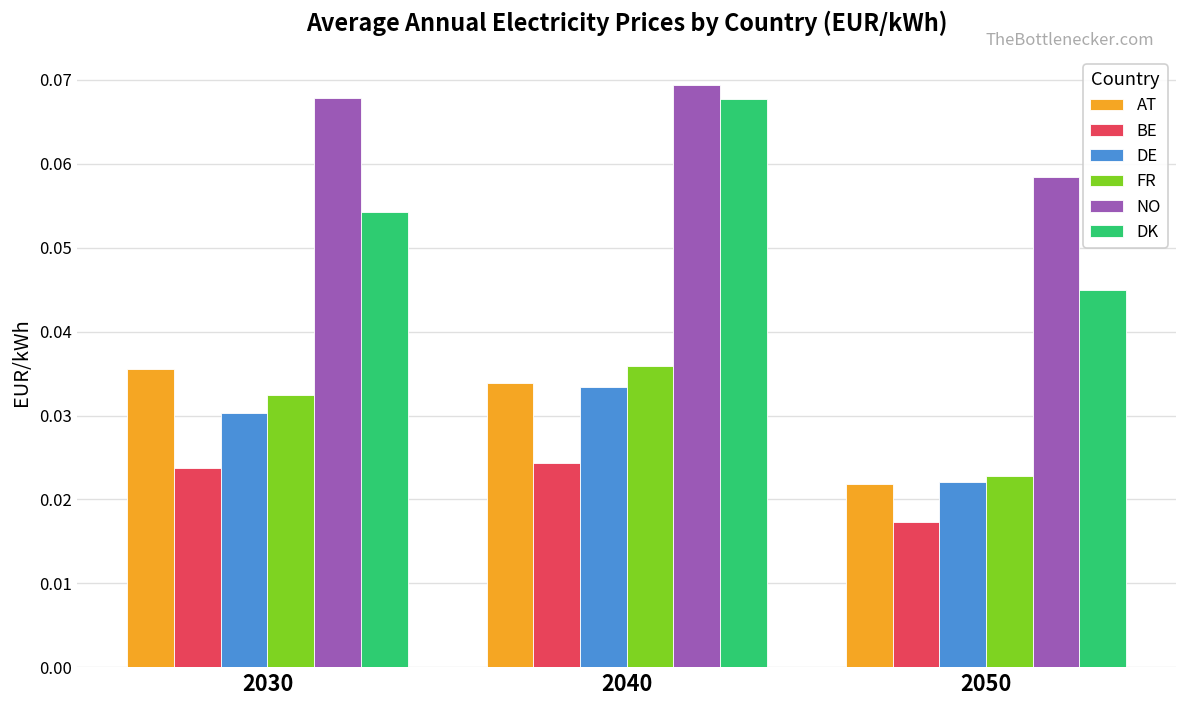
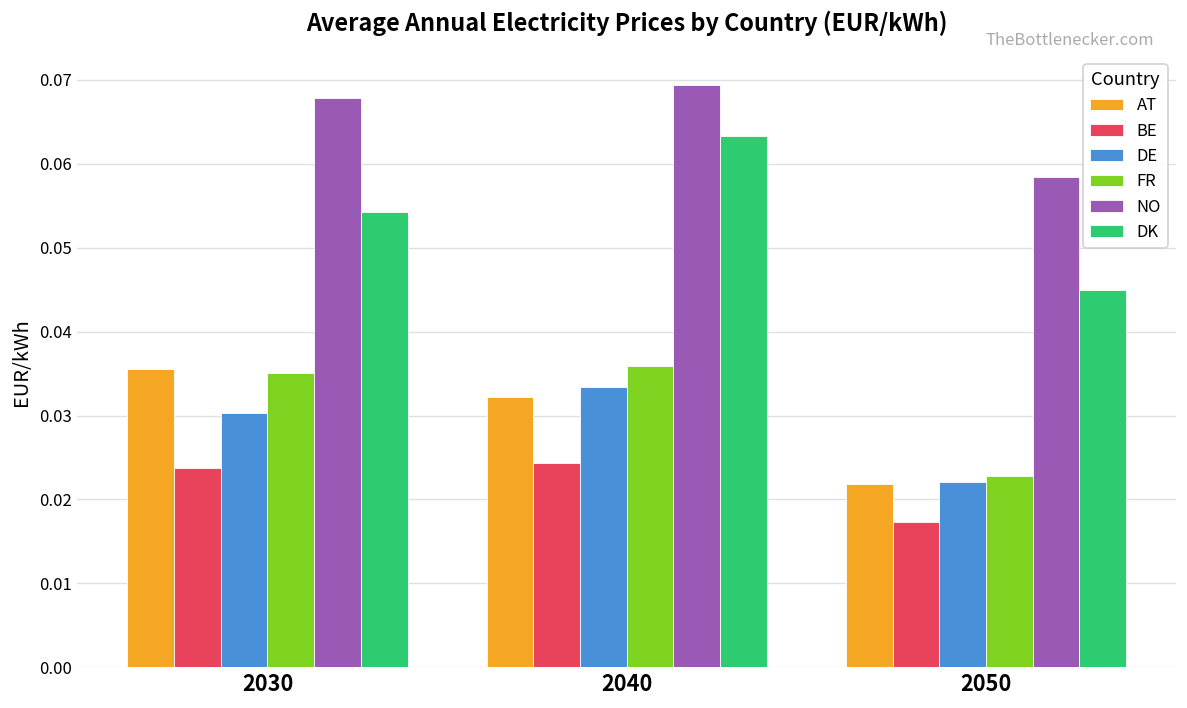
  {
    "AT": {
      "2030": 0.036,
-     "2040": 0.034,
+     "2040": 0.032,
      "2050": 0.022
    },
    "BE": {
      "2030": 0.024,
      "2040": 0.024,
      "2050": 0.017
    },
    "DE": {
      "2030": 0.030,
      "2040": 0.033,
      "2050": 0.022
    },
    "FR": {
-     "2030": 0.032,
+     "2030": 0.035,
      "2040": 0.036,
      "2050": 0.023
    },
    "NO": {
      "2030": 0.068,
      "2040": 0.069,
      "2050": 0.058
    },
    "DK": {
      "2030": 0.054,
-     "2040": 0.068,
+     "2040": 0.063,
      "2050": 0.045
    }
  }
